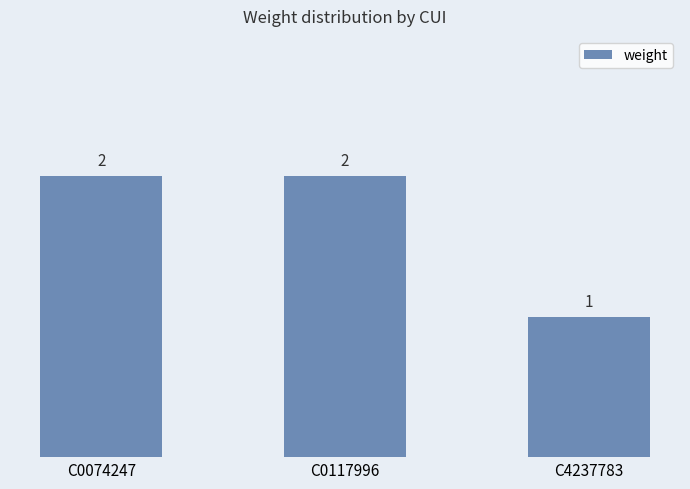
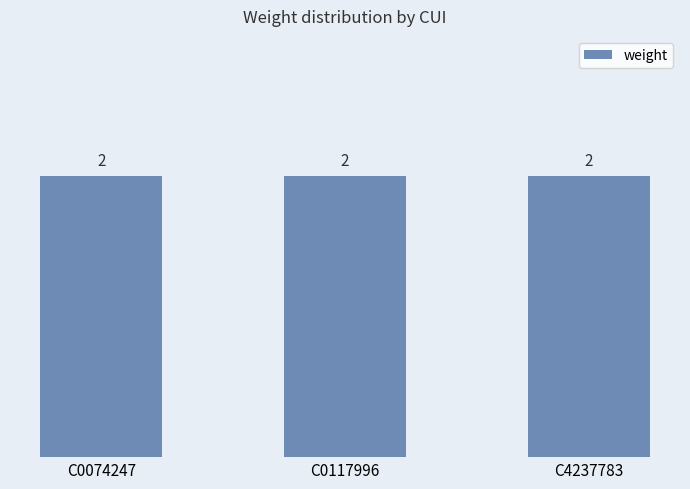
  {
    "C0074247": 2,
    "C0117996": 2,
-   "C4237783": 1
+   "C4237783": 2
  }
